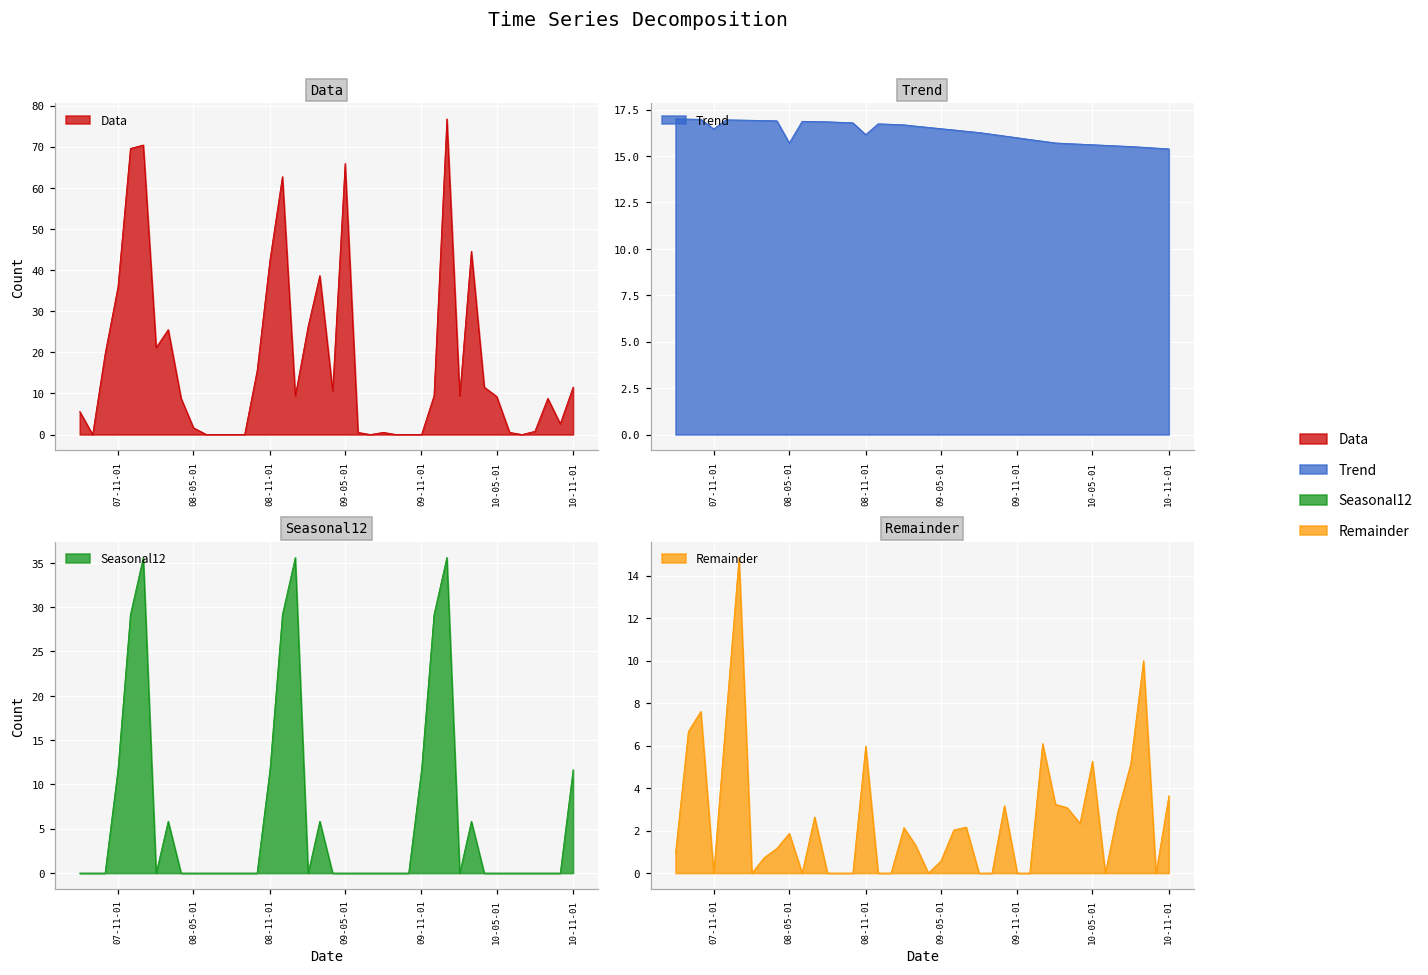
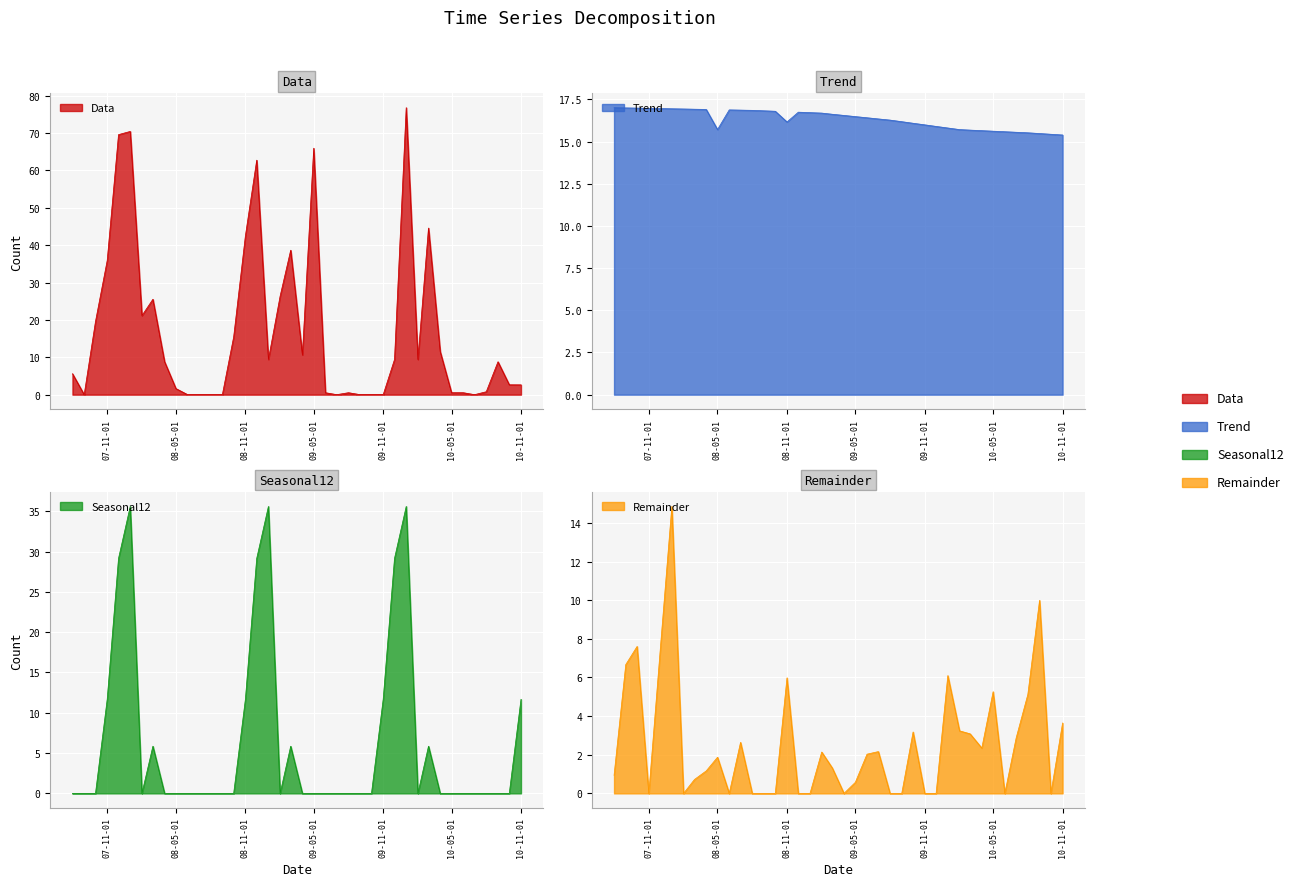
  {
    "Data": {
      "07-11-01": 36,
      "08-05-01": 2,
      "08-11-01": 42,
      "09-05-01": 66,
      "09-11-01": 0,
-     "10-05-01": 9,
-     "10-11-01": 12
+     "10-05-01": 1,
+     "10-11-01": 3
    },
    "Trend": {
-     "07-11-01": 16.5,
+     "07-11-01": 17.0,
      "08-05-01": 15.7,
      "08-11-01": 16.2,
      "09-05-01": 16.5,
      "09-11-01": 16.0,
      "10-05-01": 15.6,
      "10-11-01": 15.4
    },
    "Seasonal12": {
      "07-11-01": 12,
      "08-05-01": 0,
      "08-11-01": 12,
      "09-05-01": 0,
      "09-11-01": 12,
      "10-05-01": 0,
      "10-11-01": 12
    },
    "Remainder": {
      "07-11-01": 0.0,
      "08-05-01": 1.9,
      "08-11-01": 6.0,
      "09-05-01": 0.6,
      "09-11-01": 0.0,
      "10-05-01": 5.3,
      "10-11-01": 3.6
    }
  }
